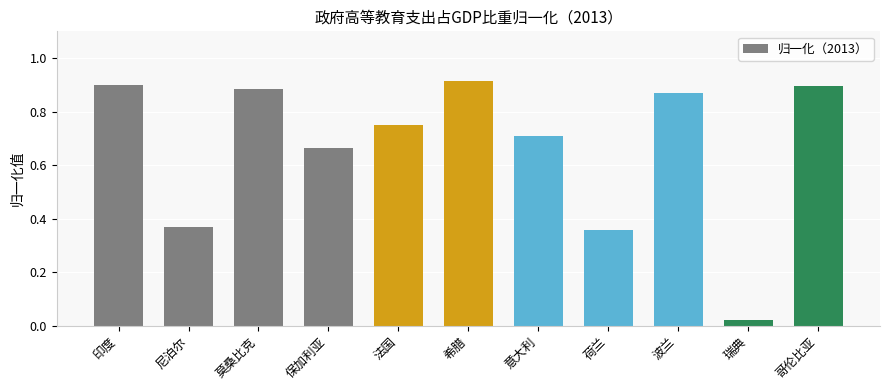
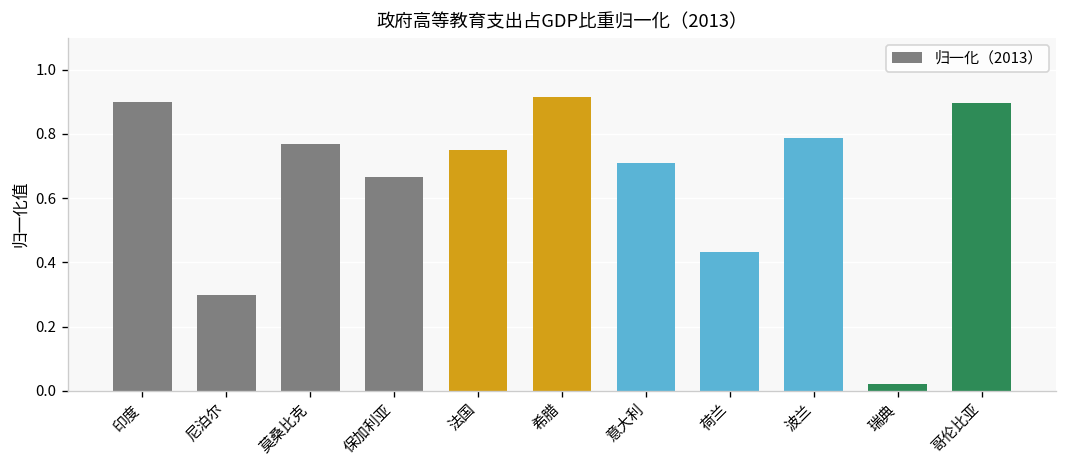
  {
    "印度": 0.90,
-   "尼泊尔": 0.37,
-   "莫桑比克": 0.88,
+   "尼泊尔": 0.30,
+   "莫桑比克": 0.77,
    "保加利亚": 0.67,
    "法国": 0.75,
    "希腊": 0.91,
    "意大利": 0.71,
-   "荷兰": 0.36,
-   "波兰": 0.87,
+   "荷兰": 0.43,
+   "波兰": 0.79,
    "瑞典": 0.02,
    "哥伦比亚": 0.90
  }
